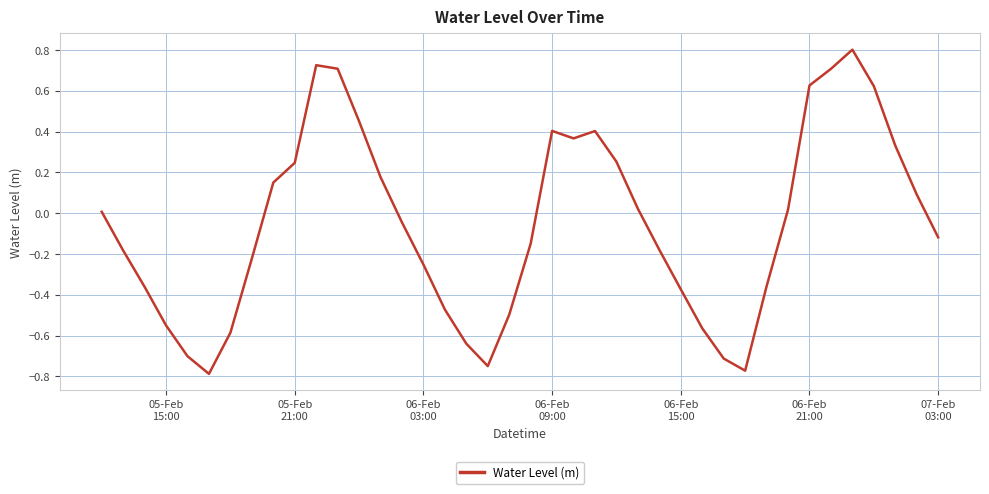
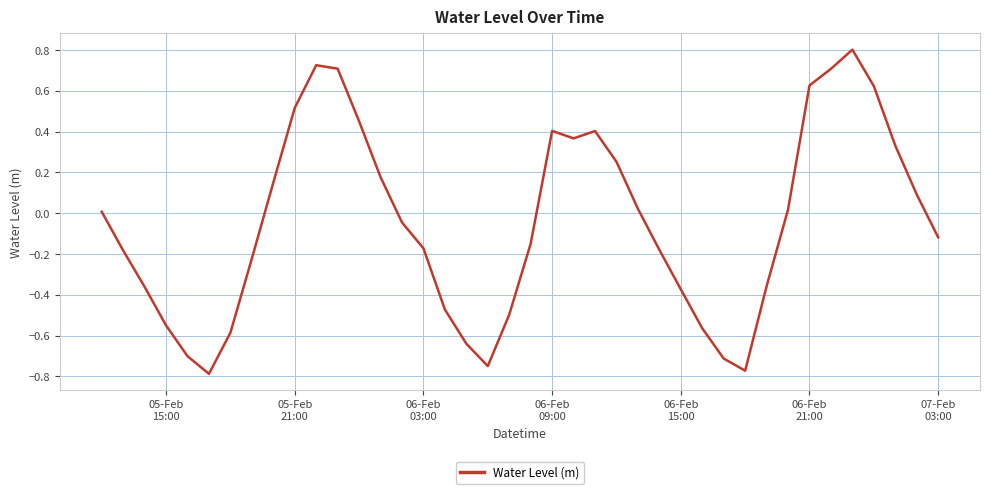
  {
    "05-Feb 15:00": -0.55,
-   "05-Feb 21:00": 0.25,
-   "06-Feb 03:00": -0.25,
+   "05-Feb 21:00": 0.52,
+   "06-Feb 03:00": -0.17,
    "06-Feb 09:00": 0.40,
    "06-Feb 15:00": -0.37,
    "06-Feb 21:00": 0.63,
    "07-Feb 03:00": -0.12
  }
